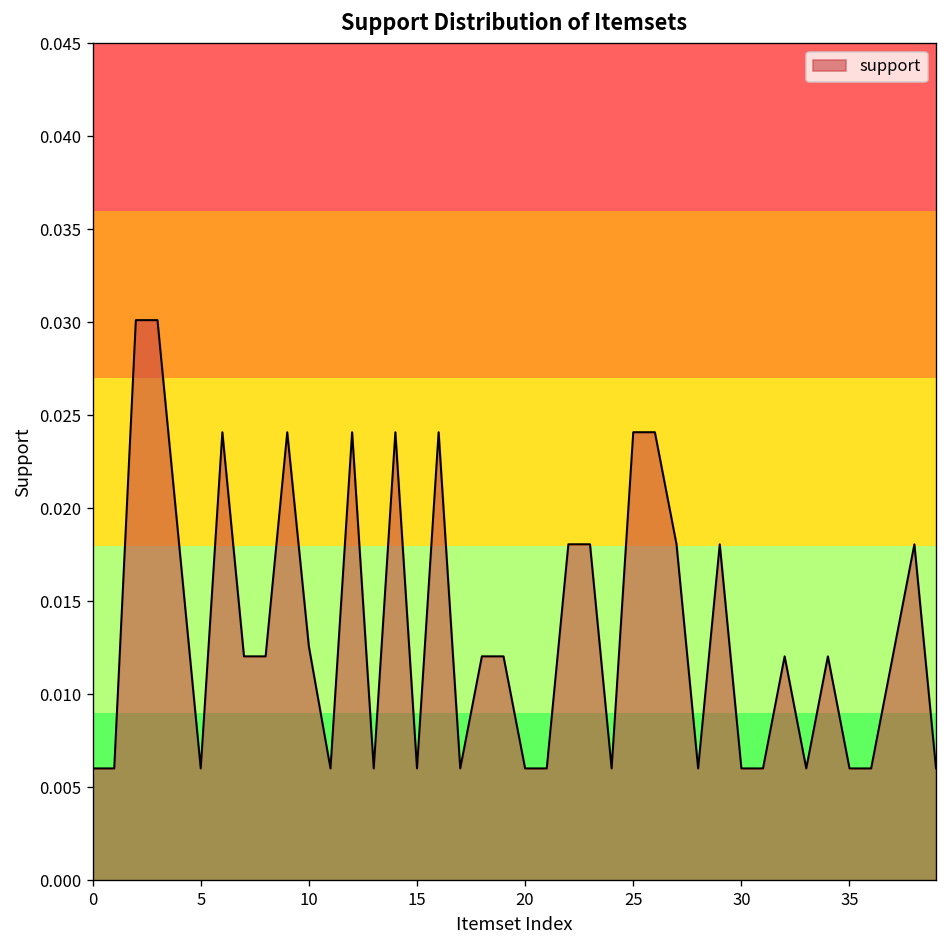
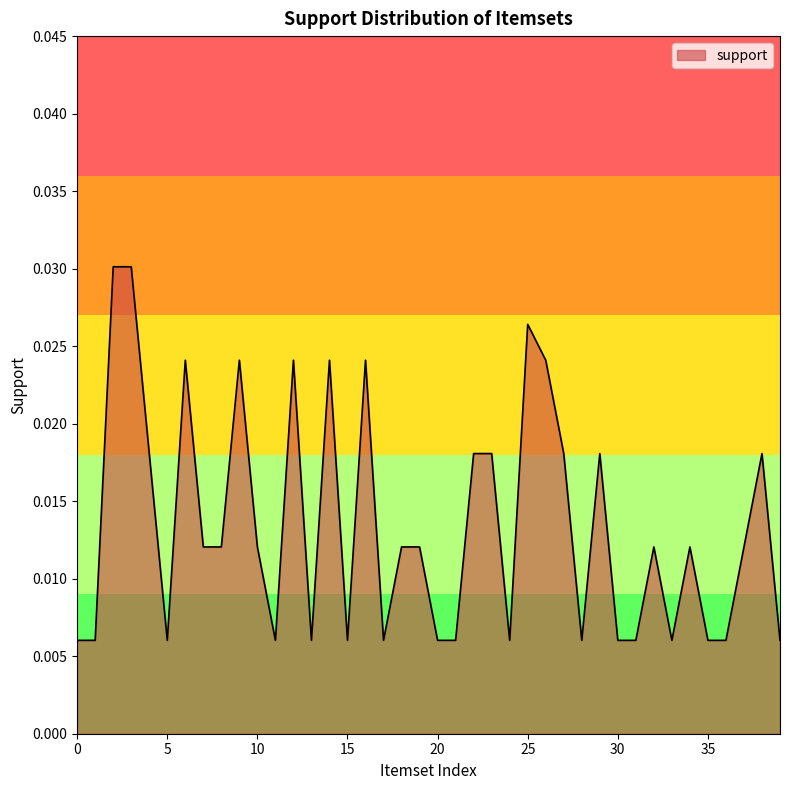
  {
    "0": 0.0060,
    "5": 0.0060,
-   "10": 0.0126,
+   "10": 0.0120,
    "15": 0.0060,
    "20": 0.0060,
-   "25": 0.0241,
+   "25": 0.0264,
    "30": 0.0060,
    "35": 0.0060
  }
